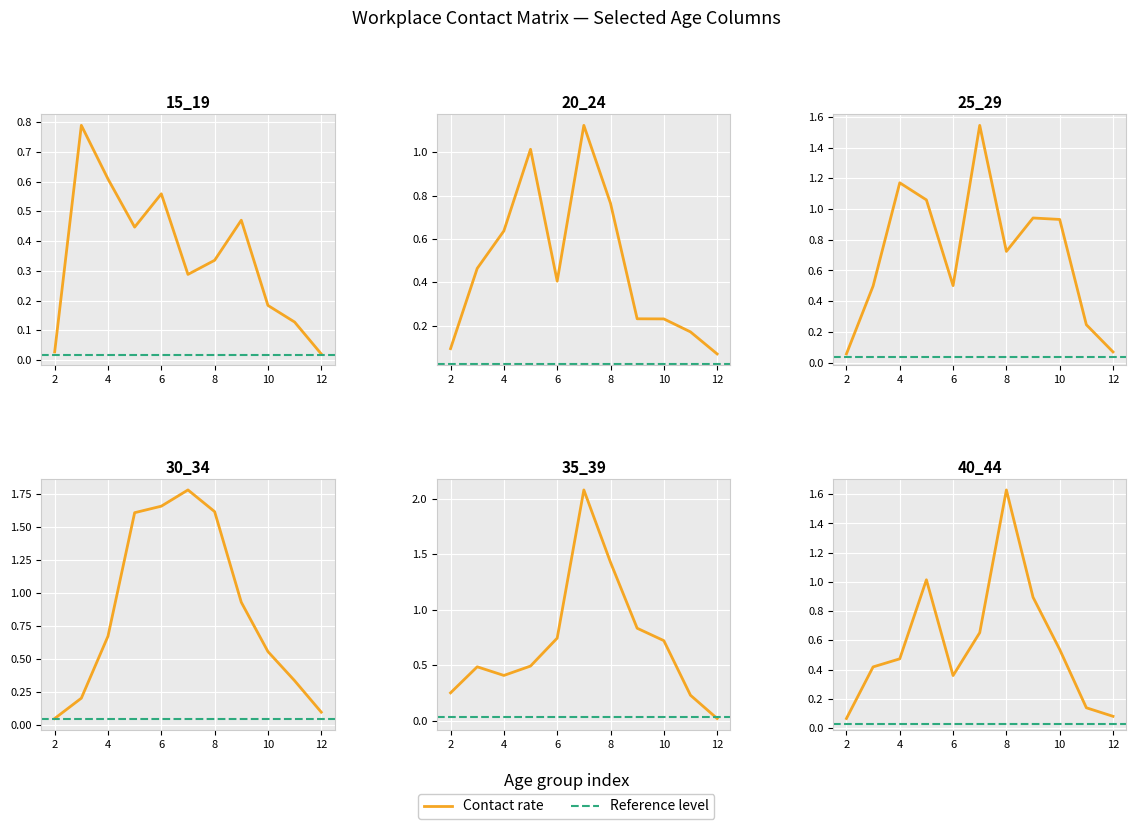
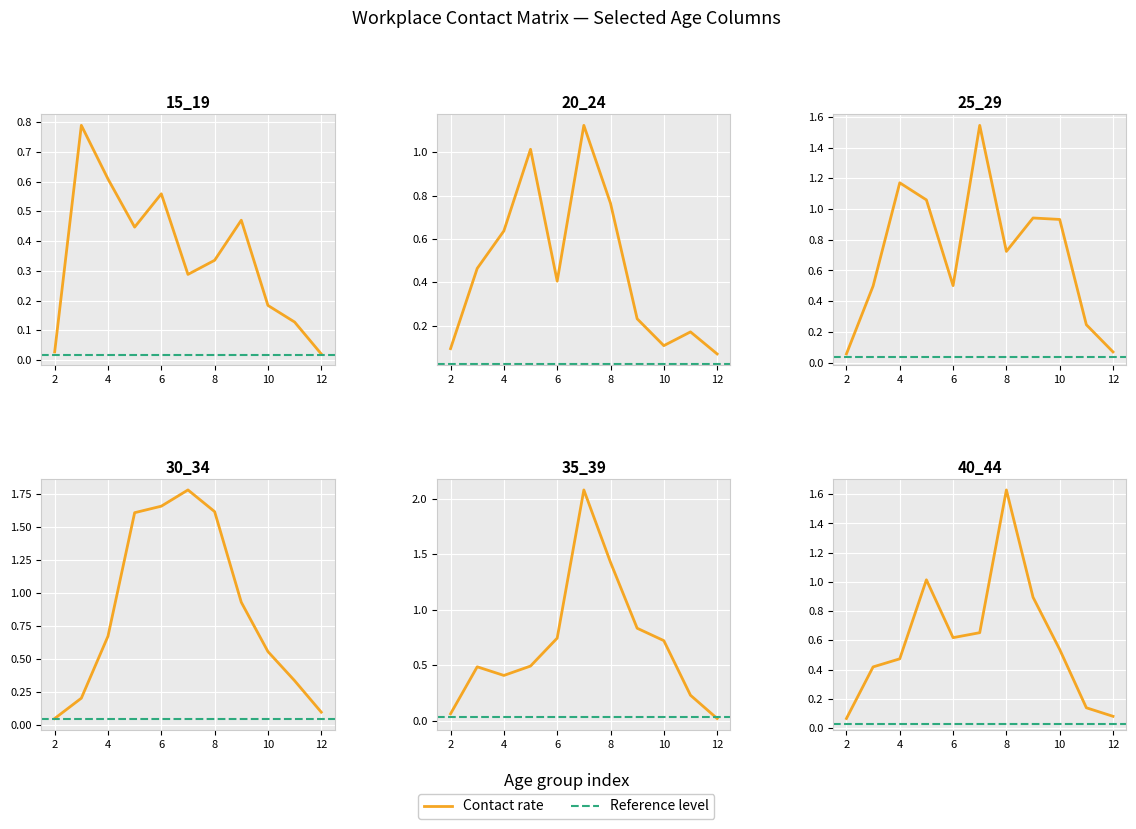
  {
    "15_19": {
      "2": 0.03,
      "4": 0.61,
      "6": 0.56,
      "8": 0.34,
      "10": 0.18,
      "12": 0.02
    },
    "20_24": {
      "2": 0.09,
      "4": 0.64,
      "6": 0.41,
      "8": 0.77,
-     "10": 0.23,
+     "10": 0.11,
      "12": 0.07
    },
    "25_29": {
      "2": 0.06,
      "4": 1.17,
      "6": 0.50,
      "8": 0.72,
      "10": 0.93,
      "12": 0.07
    },
    "30_34": {
      "2": 0.05,
      "4": 0.67,
      "6": 1.65,
      "8": 1.61,
      "10": 0.55,
      "12": 0.09
    },
    "35_39": {
-     "2": 0.25,
+     "2": 0.06,
      "4": 0.41,
      "6": 0.74,
      "8": 1.43,
      "10": 0.72,
      "12": 0.02
    },
    "40_44": {
      "2": 0.07,
      "4": 0.47,
-     "6": 0.36,
+     "6": 0.62,
      "8": 1.63,
      "10": 0.54,
      "12": 0.08
    }
  }
